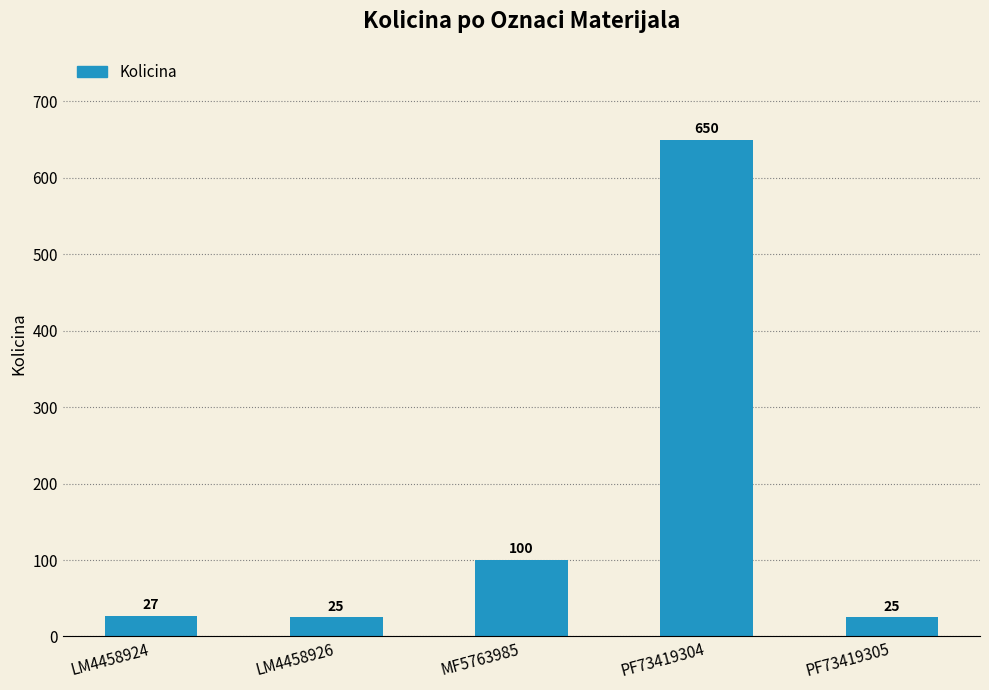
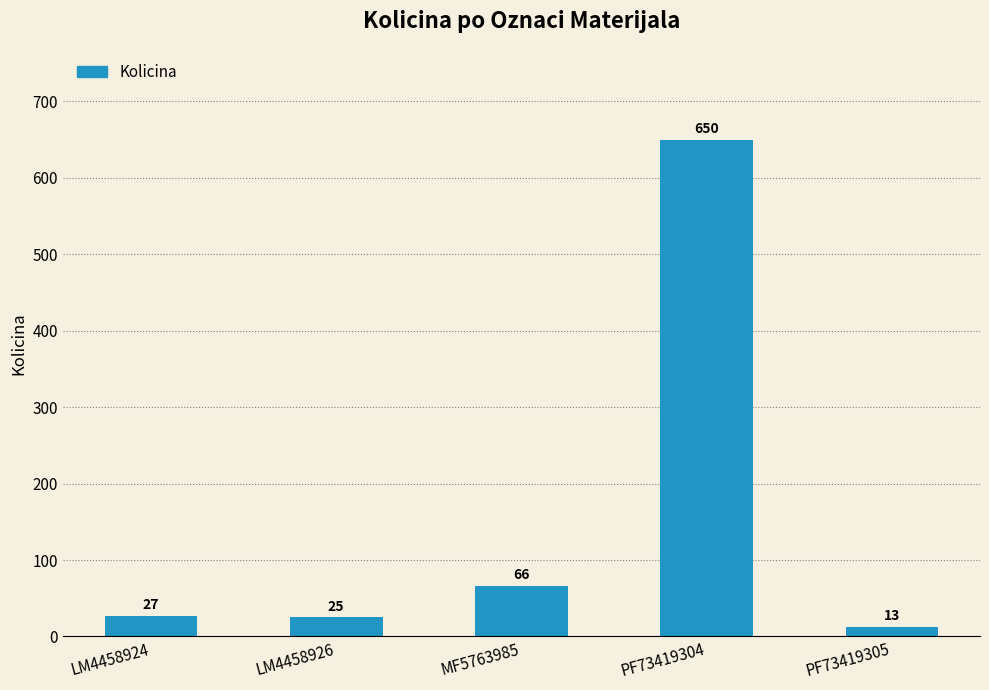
  {
    "LM4458924": 27,
    "LM4458926": 25,
-   "MF5763985": 100,
+   "MF5763985": 66,
    "PF73419304": 650,
-   "PF73419305": 25
+   "PF73419305": 13
  }
